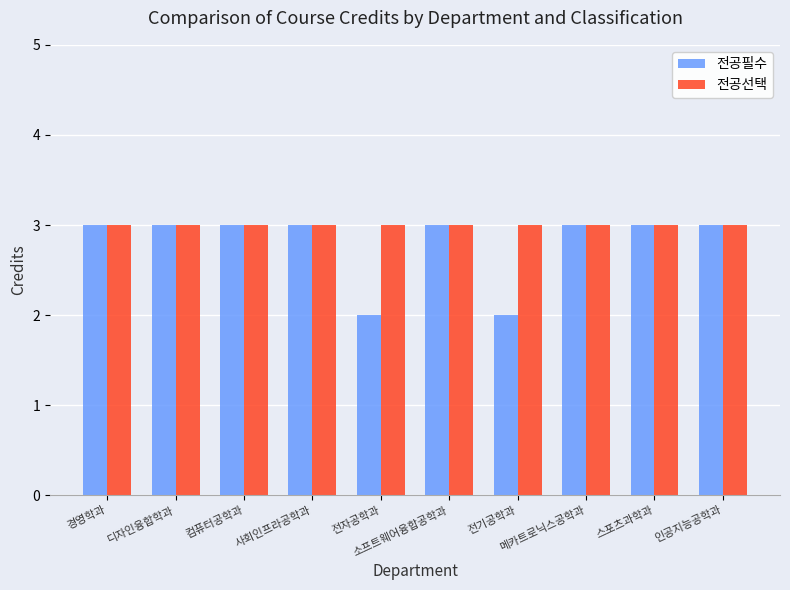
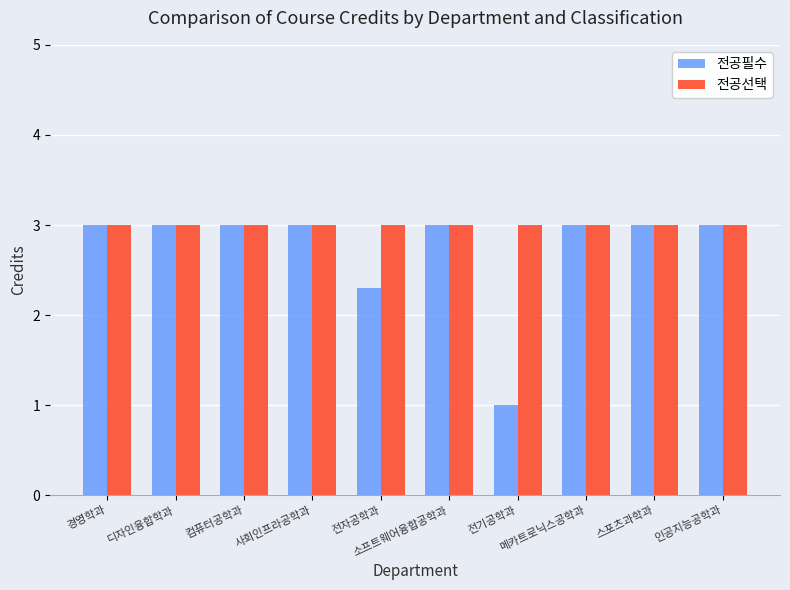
  {
    "전공필수": {
      "경영학과": 3.0,
      "디자인융합학과": 3.0,
      "컴퓨터공학과": 3.0,
      "사회인프라공학과": 3.0,
-     "전자공학과": 2.0,
+     "전자공학과": 2.3,
      "소프트웨어융합공학과": 3.0,
-     "전기공학과": 2,
+     "전기공학과": 1,
      "메카트로닉스공학과": 3.0,
      "스포츠과학과": 3.0,
      "인공지능공학과": 3.0
    },
    "전공선택": {
      "경영학과": 3.0,
      "디자인융합학과": 3.0,
      "컴퓨터공학과": 3.0,
      "사회인프라공학과": 3.0,
      "전자공학과": 3.0,
      "소프트웨어융합공학과": 3.0,
      "전기공학과": 3.0,
      "메카트로닉스공학과": 3.0,
      "스포츠과학과": 3.0,
      "인공지능공학과": 3.0
    }
  }
